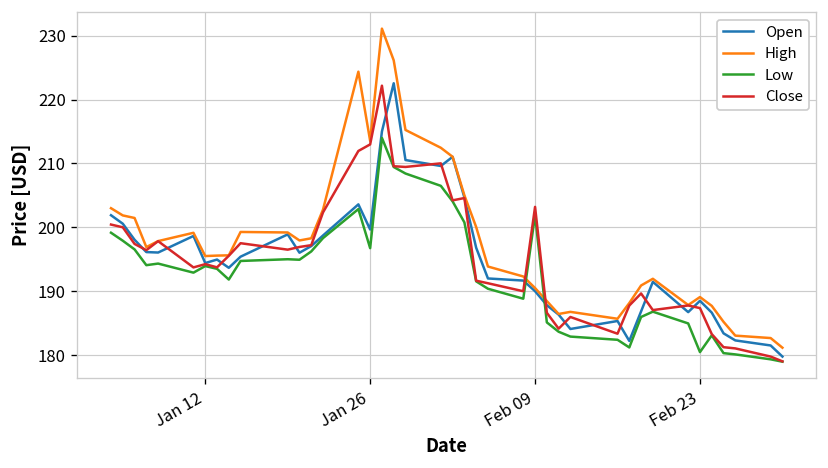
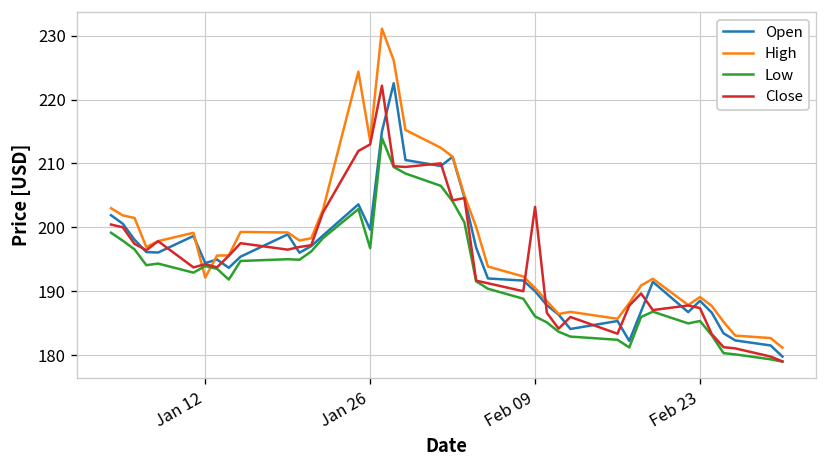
  {
    "Open": {
      "Jan 26": 200,
      "Feb 09": 190,
      "Feb 23": 189
    },
    "High": {
-     "Jan 12": 196,
+     "Jan 12": 192,
      "Jan 26": 214,
      "Feb 09": 191,
      "Feb 23": 189
    },
    "Low": {
      "Jan 26": 197,
-     "Feb 09": 202,
-     "Feb 23": 180
+     "Feb 09": 186,
+     "Feb 23": 185
    },
    "Close": {
      "Jan 26": 213,
      "Feb 09": 203,
      "Feb 23": 187
    }
  }
